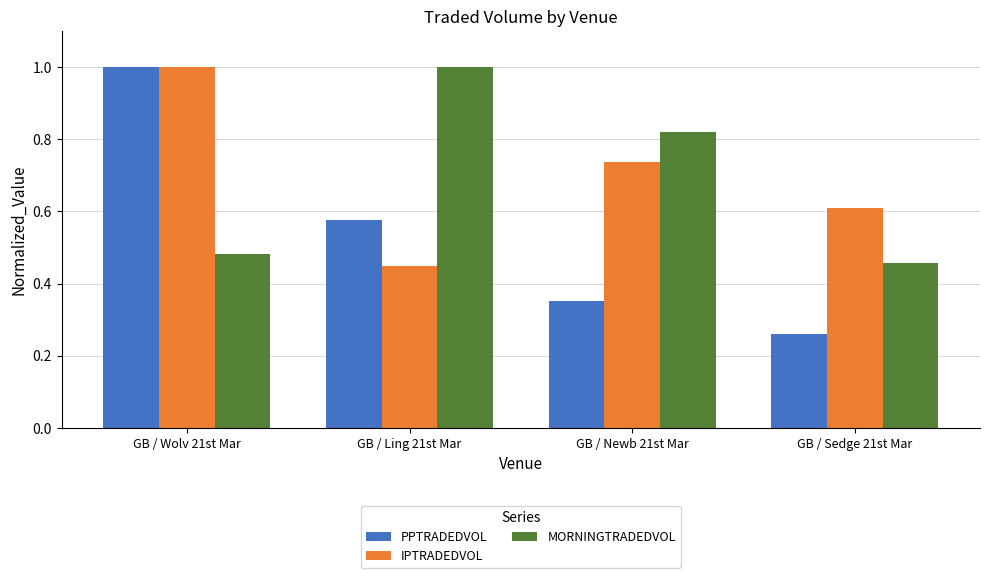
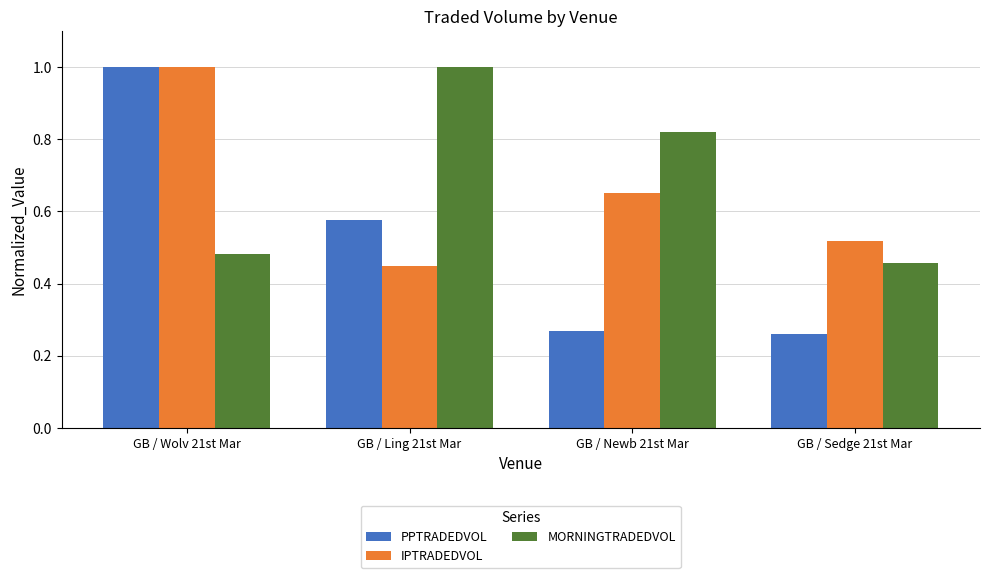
  {
    "PPTRADEDVOL": {
      "GB / Wolv 21st Mar": 1.00,
      "GB / Ling 21st Mar": 0.58,
-     "GB / Newb 21st Mar": 0.35,
+     "GB / Newb 21st Mar": 0.27,
      "GB / Sedge 21st Mar": 0.26
    },
    "IPTRADEDVOL": {
      "GB / Wolv 21st Mar": 1.00,
      "GB / Ling 21st Mar": 0.45,
-     "GB / Newb 21st Mar": 0.74,
-     "GB / Sedge 21st Mar": 0.61
+     "GB / Newb 21st Mar": 0.65,
+     "GB / Sedge 21st Mar": 0.52
    },
    "MORNINGTRADEDVOL": {
      "GB / Wolv 21st Mar": 0.48,
      "GB / Ling 21st Mar": 1.00,
      "GB / Newb 21st Mar": 0.82,
      "GB / Sedge 21st Mar": 0.46
    }
  }
